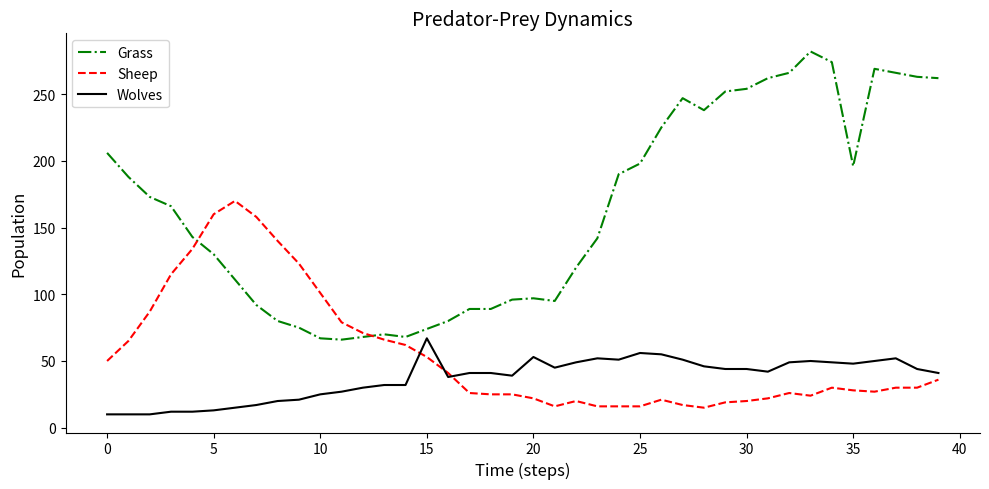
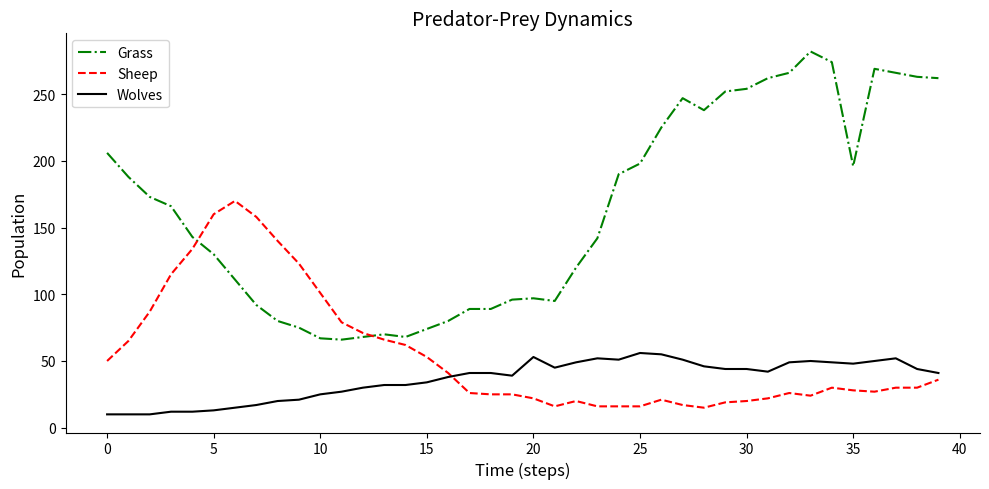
  {
    "Grass": {
      "0": 206,
      "5": 130,
      "10": 67,
      "15": 74,
      "20": 97,
      "25": 198,
      "30": 254,
      "35": 196
    },
    "Sheep": {
      "0": 50,
      "5": 160,
      "10": 101,
      "15": 53,
      "20": 22,
      "25": 16,
      "30": 20,
      "35": 28
    },
    "Wolves": {
      "0": 10,
      "5": 13,
      "10": 25,
-     "15": 67,
+     "15": 34,
      "20": 53,
      "25": 56,
      "30": 44,
      "35": 48
    }
  }
